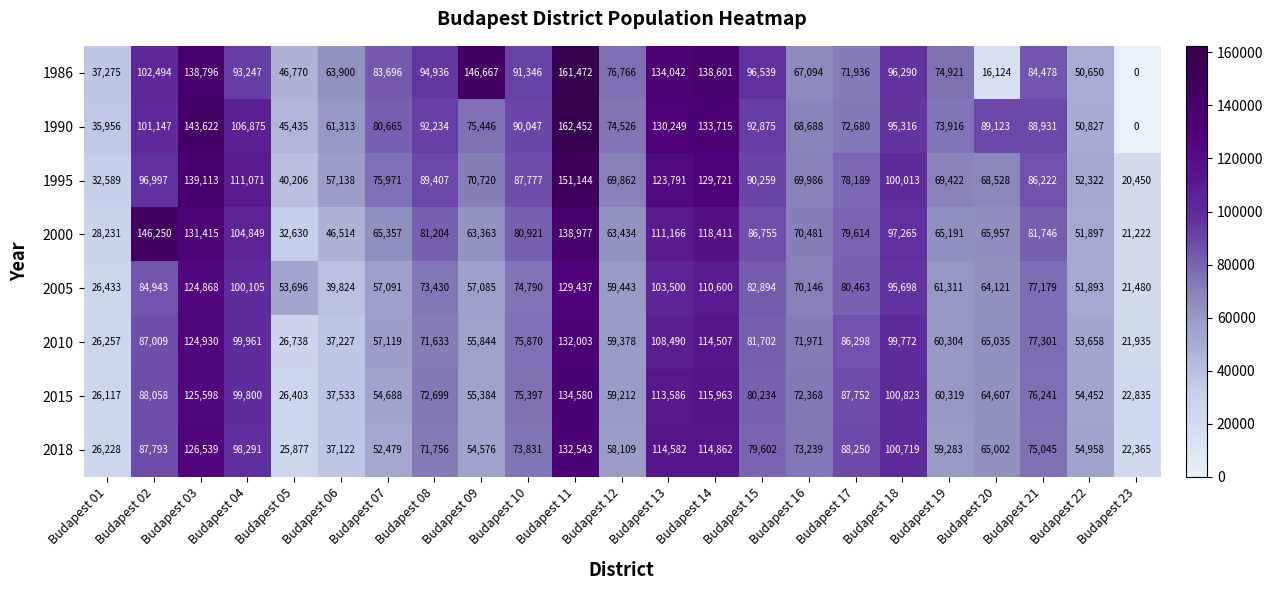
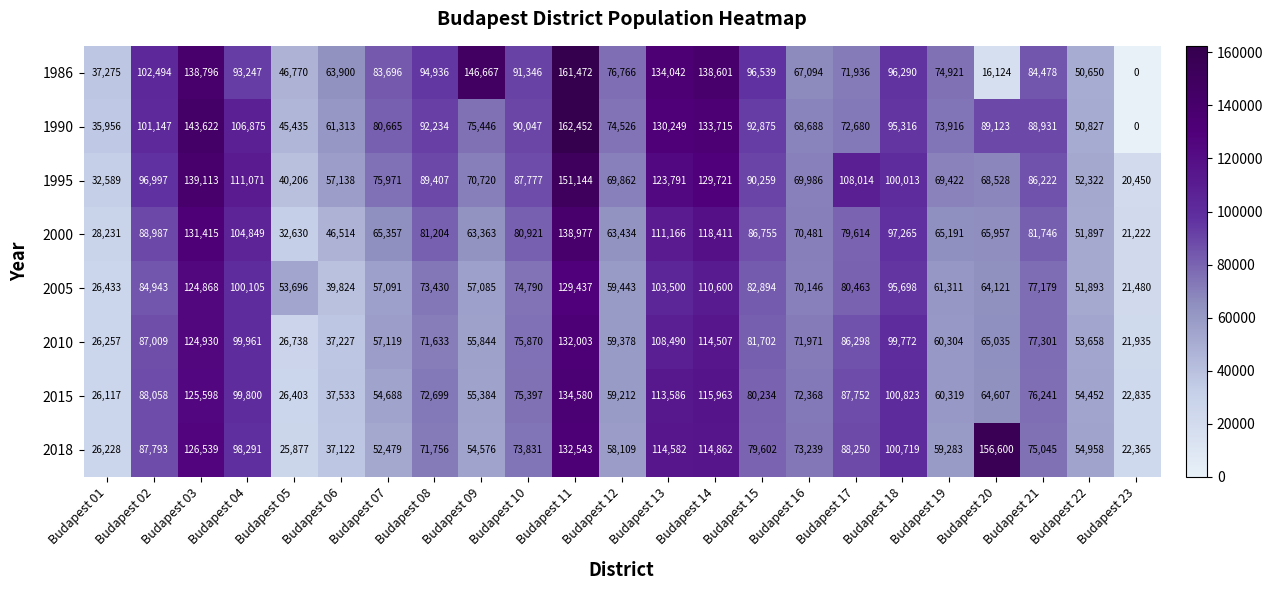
  {
    "1986": {
      "Budapest 01": "37,275",
      "Budapest 02": "102,494",
      "Budapest 03": "138,796",
      "Budapest 04": "93,247",
      "Budapest 05": "46,770",
      "Budapest 06": "63,900",
      "Budapest 07": "83,696",
      "Budapest 08": "94,936",
      "Budapest 09": "146,667",
      "Budapest 10": "91,346",
      "Budapest 11": "161,472",
      "Budapest 12": "76,766",
      "Budapest 13": "134,042",
      "Budapest 14": "138,601",
      "Budapest 15": "96,539",
      "Budapest 16": "67,094",
      "Budapest 17": "71,936",
      "Budapest 18": "96,290",
      "Budapest 19": "74,921",
      "Budapest 20": "16,124",
      "Budapest 21": "84,478",
      "Budapest 22": "50,650",
      "Budapest 23": "0"
    },
    "1990": {
      "Budapest 01": "35,956",
      "Budapest 02": "101,147",
      "Budapest 03": "143,622",
      "Budapest 04": "106,875",
      "Budapest 05": "45,435",
      "Budapest 06": "61,313",
      "Budapest 07": "80,665",
      "Budapest 08": "92,234",
      "Budapest 09": "75,446",
      "Budapest 10": "90,047",
      "Budapest 11": "162,452",
      "Budapest 12": "74,526",
      "Budapest 13": "130,249",
      "Budapest 14": "133,715",
      "Budapest 15": "92,875",
      "Budapest 16": "68,688",
      "Budapest 17": "72,680",
      "Budapest 18": "95,316",
      "Budapest 19": "73,916",
      "Budapest 20": "89,123",
      "Budapest 21": "88,931",
      "Budapest 22": "50,827",
      "Budapest 23": "0"
    },
    "1995": {
      "Budapest 01": "32,589",
      "Budapest 02": "96,997",
      "Budapest 03": "139,113",
      "Budapest 04": "111,071",
      "Budapest 05": "40,206",
      "Budapest 06": "57,138",
      "Budapest 07": "75,971",
      "Budapest 08": "89,407",
      "Budapest 09": "70,720",
      "Budapest 10": "87,777",
      "Budapest 11": "151,144",
      "Budapest 12": "69,862",
      "Budapest 13": "123,791",
      "Budapest 14": "129,721",
      "Budapest 15": "90,259",
      "Budapest 16": "69,986",
-     "Budapest 17": "78,189",
+     "Budapest 17": "108,014",
      "Budapest 18": "100,013",
      "Budapest 19": "69,422",
      "Budapest 20": "68,528",
      "Budapest 21": "86,222",
      "Budapest 22": "52,322",
      "Budapest 23": "20,450"
    },
    "2000": {
      "Budapest 01": "28,231",
-     "Budapest 02": "146,250",
+     "Budapest 02": "88,987",
      "Budapest 03": "131,415",
      "Budapest 04": "104,849",
      "Budapest 05": "32,630",
      "Budapest 06": "46,514",
      "Budapest 07": "65,357",
      "Budapest 08": "81,204",
      "Budapest 09": "63,363",
      "Budapest 10": "80,921",
      "Budapest 11": "138,977",
      "Budapest 12": "63,434",
      "Budapest 13": "111,166",
      "Budapest 14": "118,411",
      "Budapest 15": "86,755",
      "Budapest 16": "70,481",
      "Budapest 17": "79,614",
      "Budapest 18": "97,265",
      "Budapest 19": "65,191",
      "Budapest 20": "65,957",
      "Budapest 21": "81,746",
      "Budapest 22": "51,897",
      "Budapest 23": "21,222"
    },
    "2005": {
      "Budapest 01": "26,433",
      "Budapest 02": "84,943",
      "Budapest 03": "124,868",
      "Budapest 04": "100,105",
      "Budapest 05": "53,696",
      "Budapest 06": "39,824",
      "Budapest 07": "57,091",
      "Budapest 08": "73,430",
      "Budapest 09": "57,085",
      "Budapest 10": "74,790",
      "Budapest 11": "129,437",
      "Budapest 12": "59,443",
      "Budapest 13": "103,500",
      "Budapest 14": "110,600",
      "Budapest 15": "82,894",
      "Budapest 16": "70,146",
      "Budapest 17": "80,463",
      "Budapest 18": "95,698",
      "Budapest 19": "61,311",
      "Budapest 20": "64,121",
      "Budapest 21": "77,179",
      "Budapest 22": "51,893",
      "Budapest 23": "21,480"
    },
    "2010": {
      "Budapest 01": "26,257",
      "Budapest 02": "87,009",
      "Budapest 03": "124,930",
      "Budapest 04": "99,961",
      "Budapest 05": "26,738",
      "Budapest 06": "37,227",
      "Budapest 07": "57,119",
      "Budapest 08": "71,633",
      "Budapest 09": "55,844",
      "Budapest 10": "75,870",
      "Budapest 11": "132,003",
      "Budapest 12": "59,378",
      "Budapest 13": "108,490",
      "Budapest 14": "114,507",
      "Budapest 15": "81,702",
      "Budapest 16": "71,971",
      "Budapest 17": "86,298",
      "Budapest 18": "99,772",
      "Budapest 19": "60,304",
      "Budapest 20": "65,035",
      "Budapest 21": "77,301",
      "Budapest 22": "53,658",
      "Budapest 23": "21,935"
    },
    "2015": {
      "Budapest 01": "26,117",
      "Budapest 02": "88,058",
      "Budapest 03": "125,598",
      "Budapest 04": "99,800",
      "Budapest 05": "26,403",
      "Budapest 06": "37,533",
      "Budapest 07": "54,688",
      "Budapest 08": "72,699",
      "Budapest 09": "55,384",
      "Budapest 10": "75,397",
      "Budapest 11": "134,580",
      "Budapest 12": "59,212",
      "Budapest 13": "113,586",
      "Budapest 14": "115,963",
      "Budapest 15": "80,234",
      "Budapest 16": "72,368",
      "Budapest 17": "87,752",
      "Budapest 18": "100,823",
      "Budapest 19": "60,319",
      "Budapest 20": "64,607",
      "Budapest 21": "76,241",
      "Budapest 22": "54,452",
      "Budapest 23": "22,835"
    },
    "2018": {
      "Budapest 01": "26,228",
      "Budapest 02": "87,793",
      "Budapest 03": "126,539",
      "Budapest 04": "98,291",
      "Budapest 05": "25,877",
      "Budapest 06": "37,122",
      "Budapest 07": "52,479",
      "Budapest 08": "71,756",
      "Budapest 09": "54,576",
      "Budapest 10": "73,831",
      "Budapest 11": "132,543",
      "Budapest 12": "58,109",
      "Budapest 13": "114,582",
      "Budapest 14": "114,862",
      "Budapest 15": "79,602",
      "Budapest 16": "73,239",
      "Budapest 17": "88,250",
      "Budapest 18": "100,719",
      "Budapest 19": "59,283",
-     "Budapest 20": "65,002",
+     "Budapest 20": "156,600",
      "Budapest 21": "75,045",
      "Budapest 22": "54,958",
      "Budapest 23": "22,365"
    }
  }
